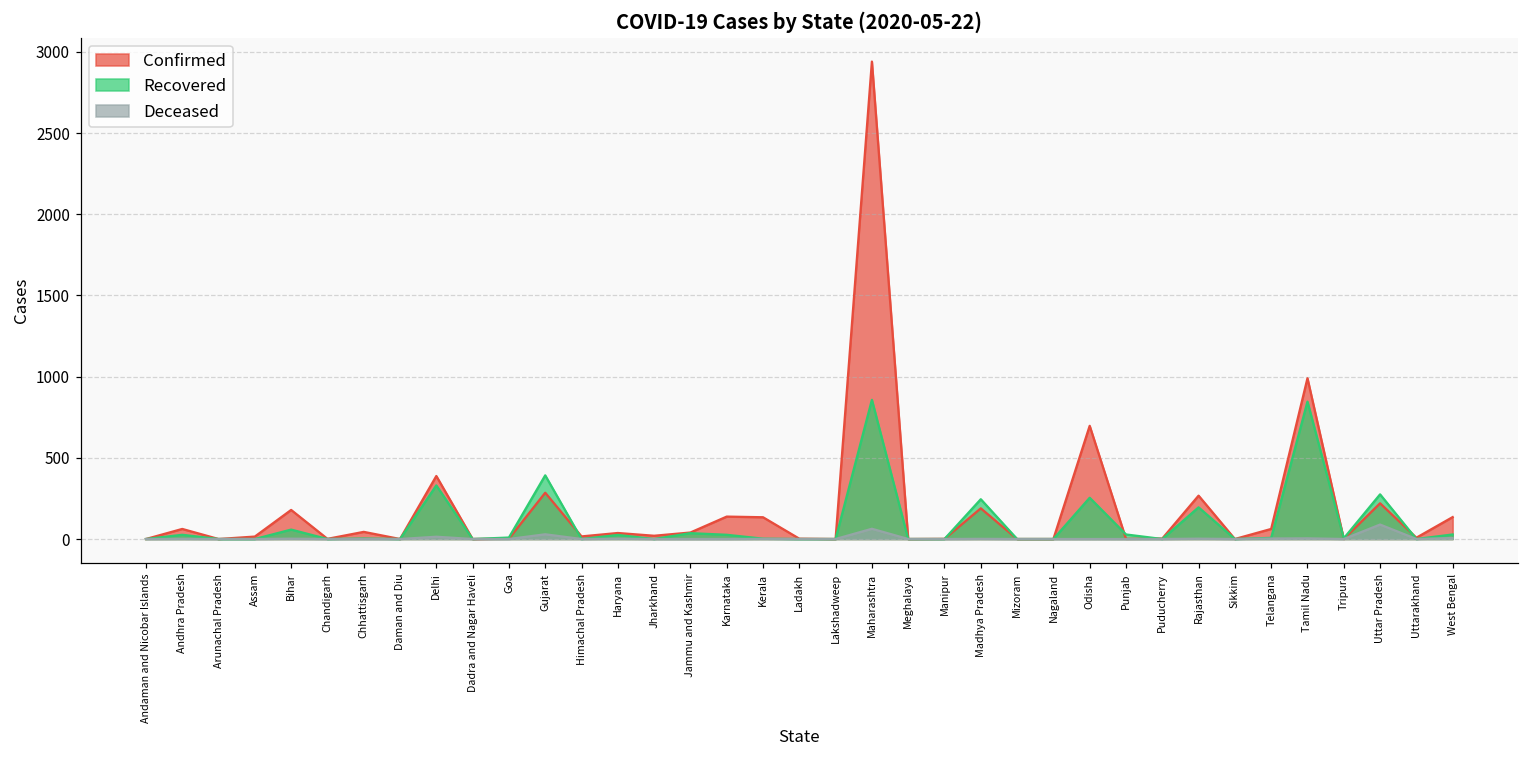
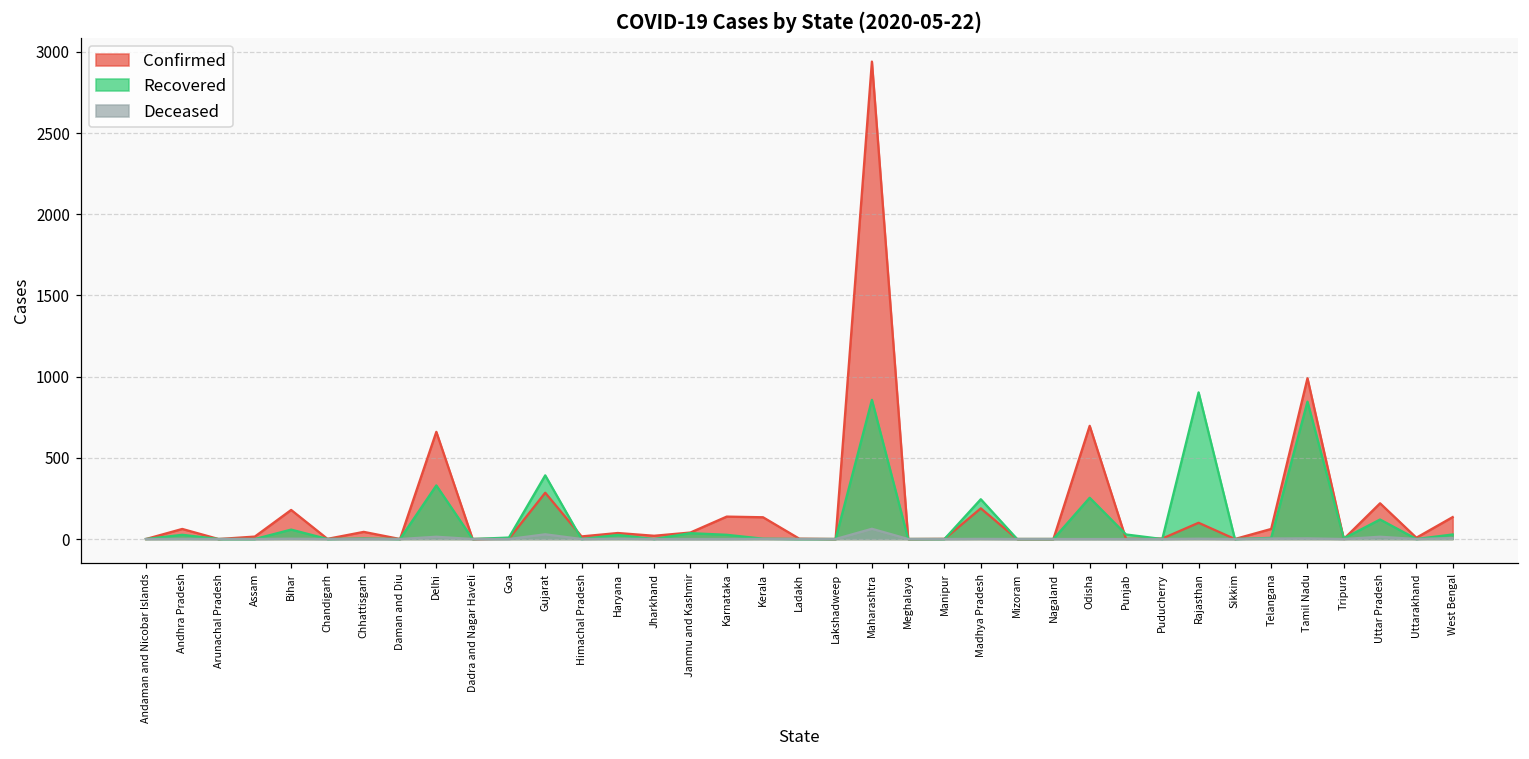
  {
    "Confirmed": {
      "Andhra Pradesh": 60,
      "Bihar": 180,
      "Chhattisgarh": 40,
-     "Delhi": 390,
+     "Delhi": 660,
      "Gujarat": 290,
      "Jharkhand": 20,
      "Karnataka": 140,
      "Kerala": 130,
      "Maharashtra": 2940,
      "Madhya Pradesh": 190,
      "Odisha": 700,
-     "Rajasthan": 270,
+     "Rajasthan": 100,
      "Telangana": 60,
      "Tamil Nadu": 990,
      "Uttar Pradesh": 220,
      "West Bengal": 140
    },
    "Recovered": {
      "Andhra Pradesh": 30,
      "Bihar": 60,
      "Delhi": 330,
      "Gujarat": 390,
      "Karnataka": 30,
      "Maharashtra": 860,
      "Madhya Pradesh": 250,
      "Odisha": 250,
      "Punjab": 30,
-     "Rajasthan": 200,
+     "Rajasthan": 900,
      "Tamil Nadu": 850,
-     "Uttar Pradesh": 280,
+     "Uttar Pradesh": 120,
      "West Bengal": 30
    },
    "Deceased": {
      "Andhra Pradesh": 0,
      "Bihar": 0,
      "Delhi": 10,
      "Gujarat": 30,
      "Haryana": 0,
      "Jammu and Kashmir": 0,
      "Karnataka": 0,
      "Maharashtra": 60,
      "Madhya Pradesh": 0,
      "Odisha": 0,
      "Rajasthan": 0,
      "Tamil Nadu": 0,
-     "Uttar Pradesh": 90,
+     "Uttar Pradesh": 10,
      "West Bengal": 10
    }
  }
